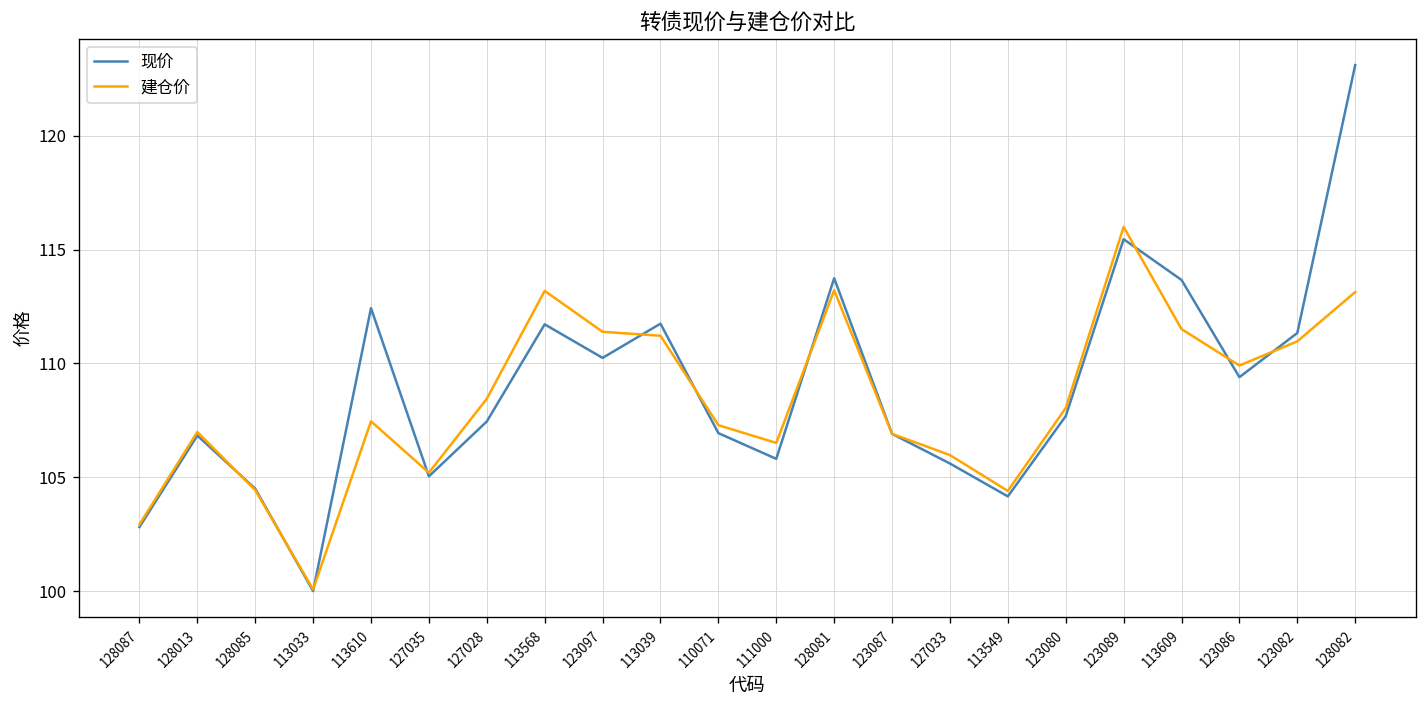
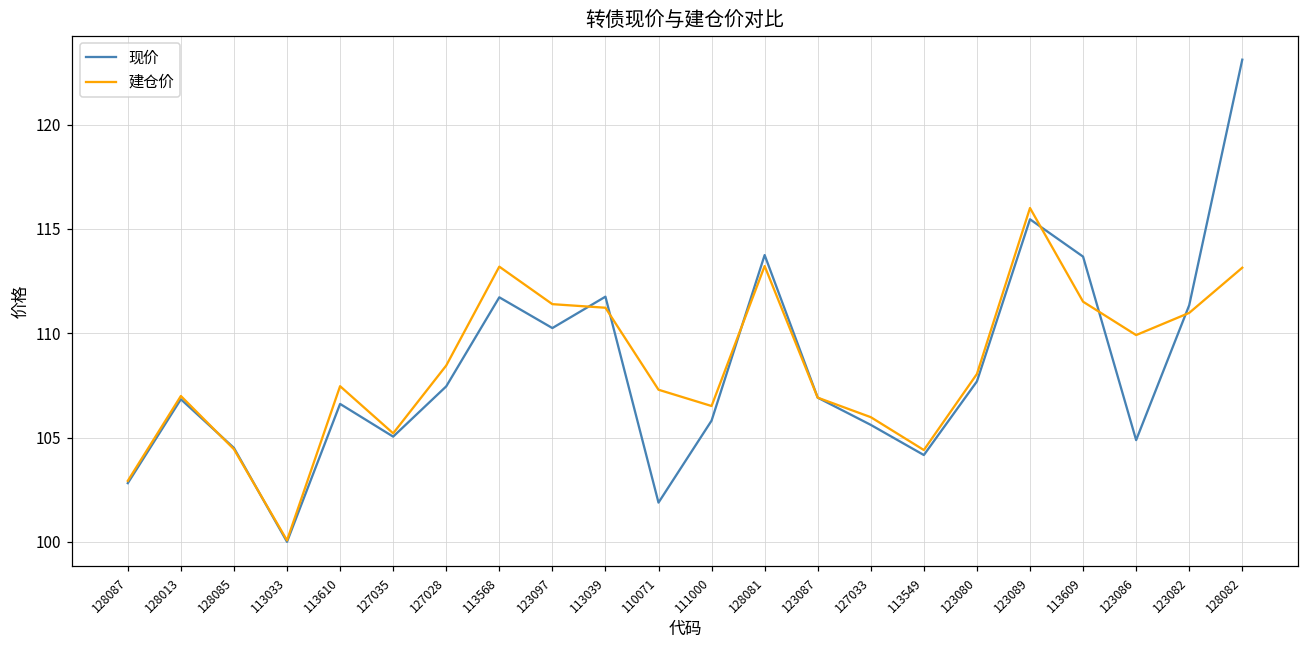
  {
    "现价": {
      "128013": 106.8,
-     "113610": 112.4,
+     "113610": 106.6,
      "127035": 105.0,
      "127028": 107.5,
      "113568": 111.7,
      "123097": 110.2,
      "113039": 111.8,
-     "110071": 106.9,
+     "110071": 101.9,
      "111000": 105.8,
      "128081": 113.7,
      "127033": 105.6,
      "113549": 104.2,
      "123080": 107.7,
      "123089": 115.5,
      "113609": 113.7,
-     "123086": 109.4,
+     "123086": 104.9,
      "123082": 111.3,
      "128082": 123.1
    },
    "建仓价": {
      "128013": 107.0,
      "113610": 107.5,
      "127035": 105.2,
      "127028": 108.5,
      "113568": 113.2,
      "123097": 111.4,
      "113039": 111.2,
      "110071": 107.3,
      "111000": 106.5,
      "128081": 113.2,
      "127033": 106.0,
      "113549": 104.4,
      "123080": 108.0,
      "123089": 116.0,
      "113609": 111.5,
      "123086": 109.9,
      "123082": 111.0,
      "128082": 113.1
    }
  }
